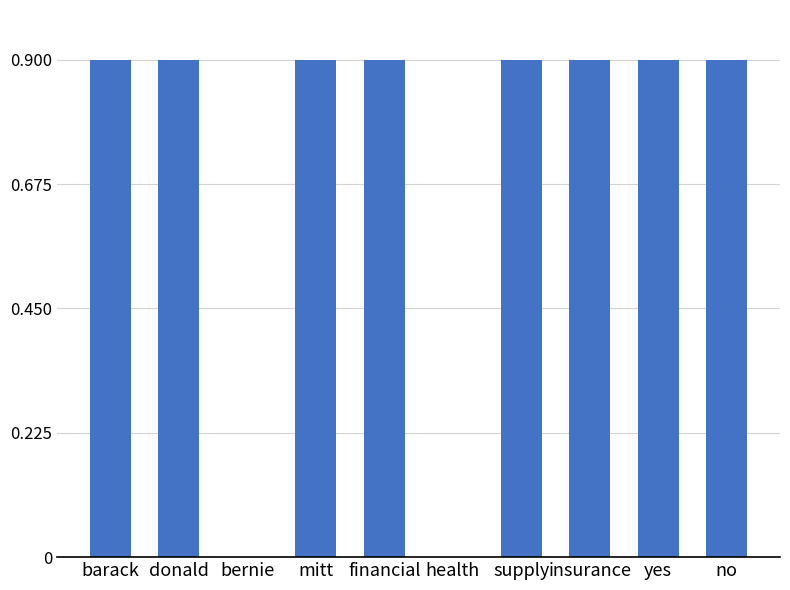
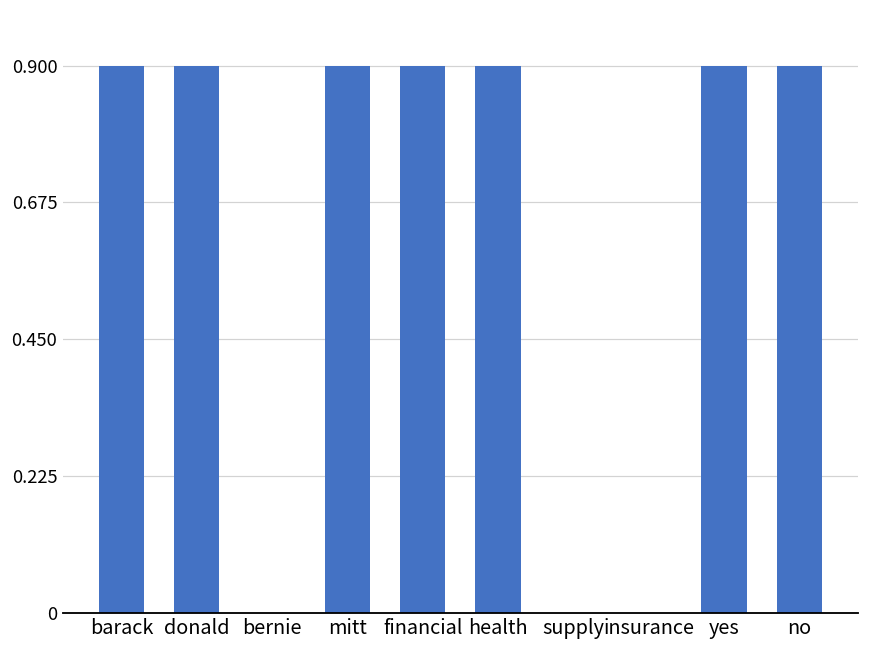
  {
    "barack": 0.90,
    "donald": 0.90,
    "bernie": 0.00,
    "mitt": 0.90,
    "financial": 0.90,
-   "health": 0.00,
-   "supply": 0.90,
-   "insurance": 0.90,
+   "health": 0.90,
+   "supply": 0.00,
+   "insurance": 0.00,
    "yes": 0.90,
    "no": 0.90
  }
